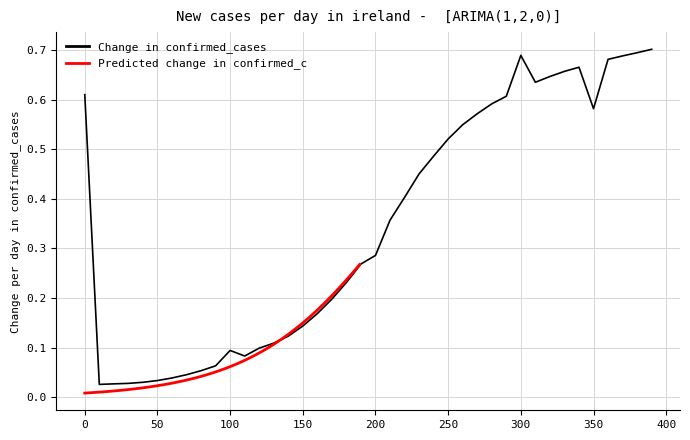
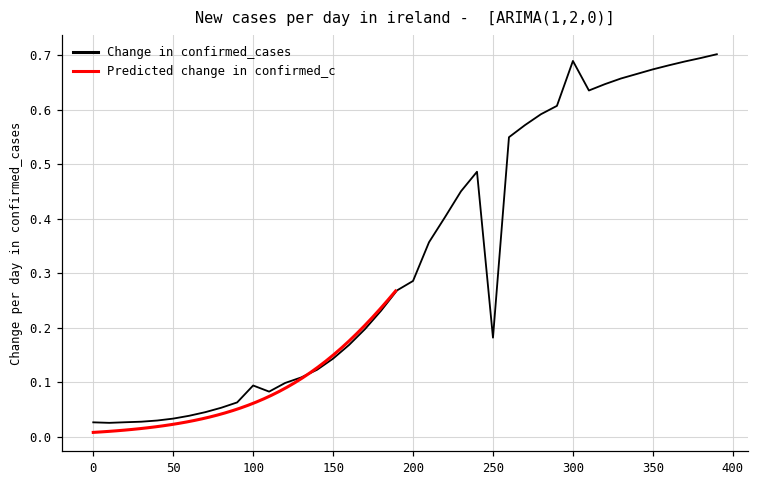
  {
    "Change in confirmed_cases": {
-     "0": 0.61,
+     "0": 0.03,
      "50": 0.03,
      "100": 0.09,
      "150": 0.14,
      "200": 0.29,
-     "250": 0.52,
+     "250": 0.18,
      "300": 0.69,
-     "350": 0.58
+     "350": 0.67
    },
    "Predicted change in confirmed_c": {
      "0": 0.01
    }
  }
